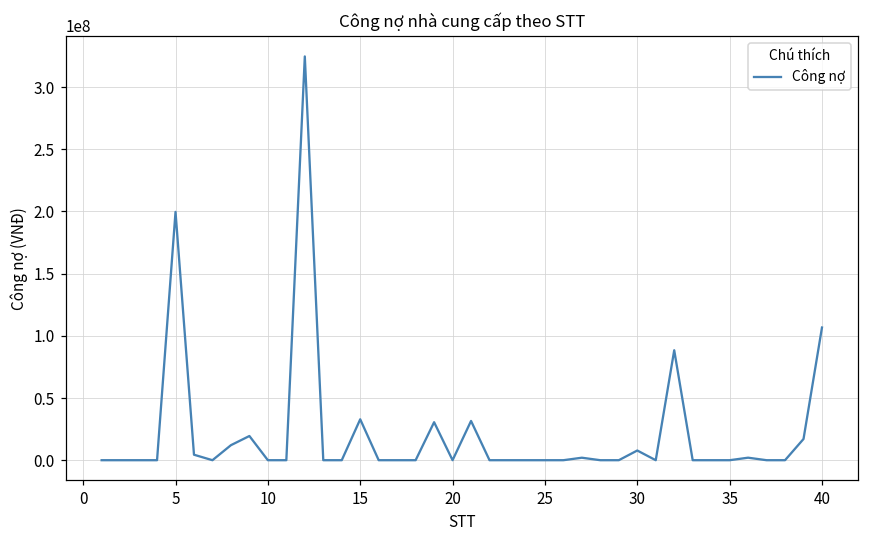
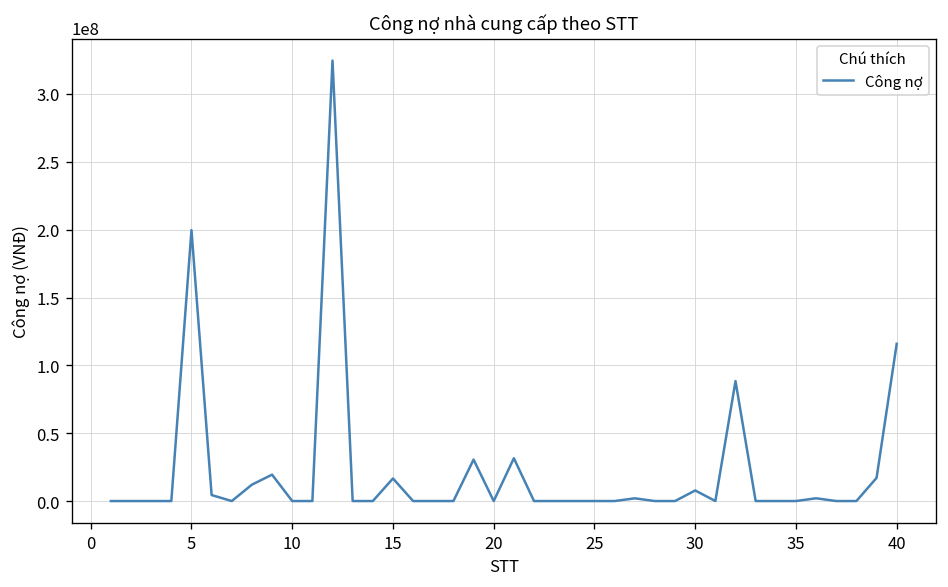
  {
    "5": 200000000,
    "10": 0,
-   "15": 33000000,
+   "15": 17000000,
    "20": 0,
    "25": 0,
    "30": 8000000,
    "35": 0,
-   "40": 107000000
+   "40": 116000000
  }
